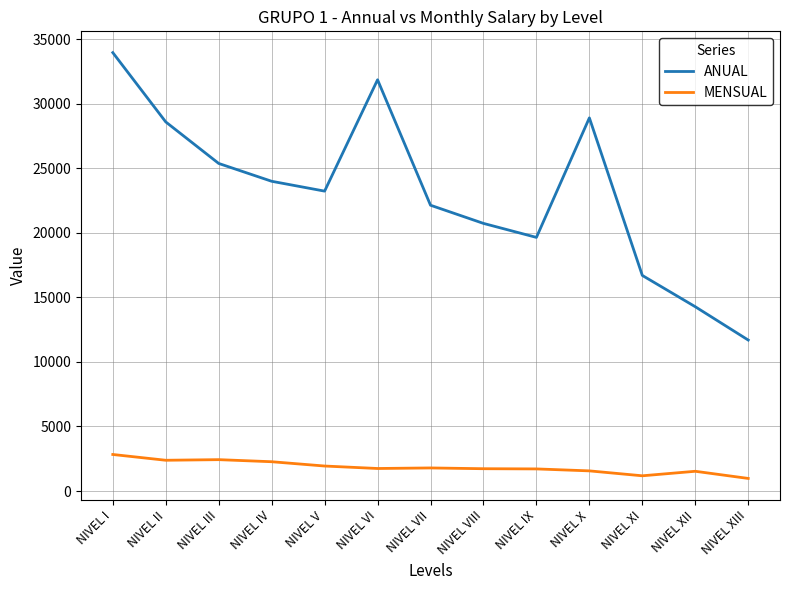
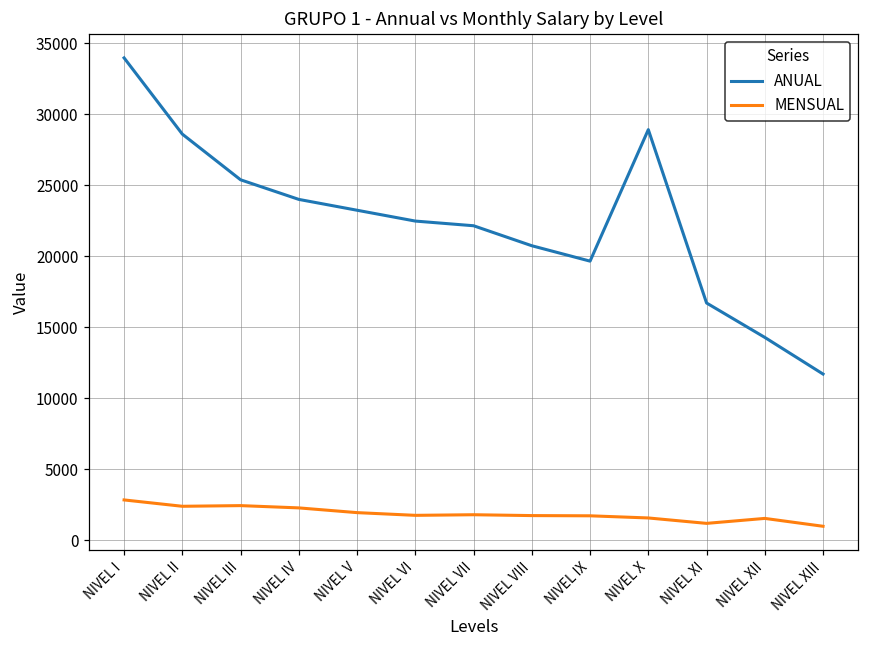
  {
    "ANUAL": {
      "NIVEL I": 34000,
      "NIVEL II": 28600,
      "NIVEL III": 25400,
      "NIVEL IV": 24000,
      "NIVEL V": 23200,
-     "NIVEL VI": 31900,
+     "NIVEL VI": 22500,
      "NIVEL VII": 22100,
      "NIVEL VIII": 20700,
      "NIVEL IX": 19600,
      "NIVEL X": 28900,
      "NIVEL XI": 16700,
      "NIVEL XII": 14300,
      "NIVEL XIII": 11700
    },
    "MENSUAL": {
      "NIVEL I": 2800,
      "NIVEL II": 2400,
      "NIVEL III": 2400,
      "NIVEL IV": 2300,
      "NIVEL V": 1900,
      "NIVEL VI": 1700,
      "NIVEL VII": 1800,
      "NIVEL VIII": 1700,
      "NIVEL IX": 1700,
      "NIVEL X": 1600,
      "NIVEL XI": 1200,
      "NIVEL XII": 1500,
      "NIVEL XIII": 1000
    }
  }
